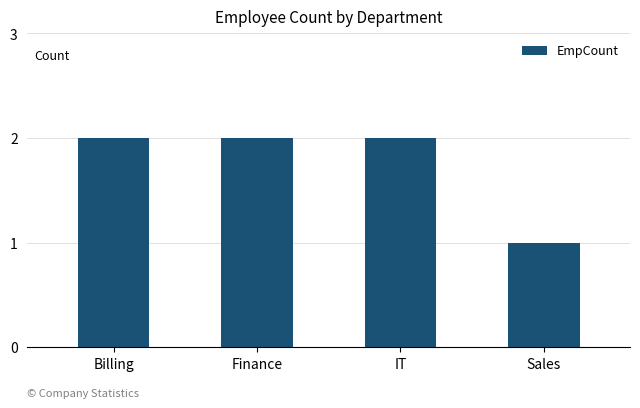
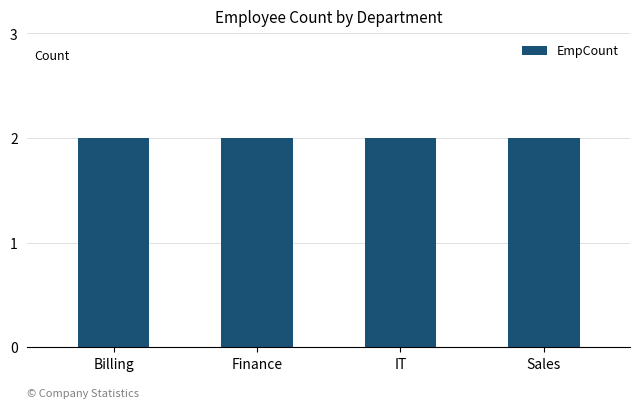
  {
    "Billing": 2,
    "Finance": 2,
    "IT": 2,
-   "Sales": 1
+   "Sales": 2
  }
